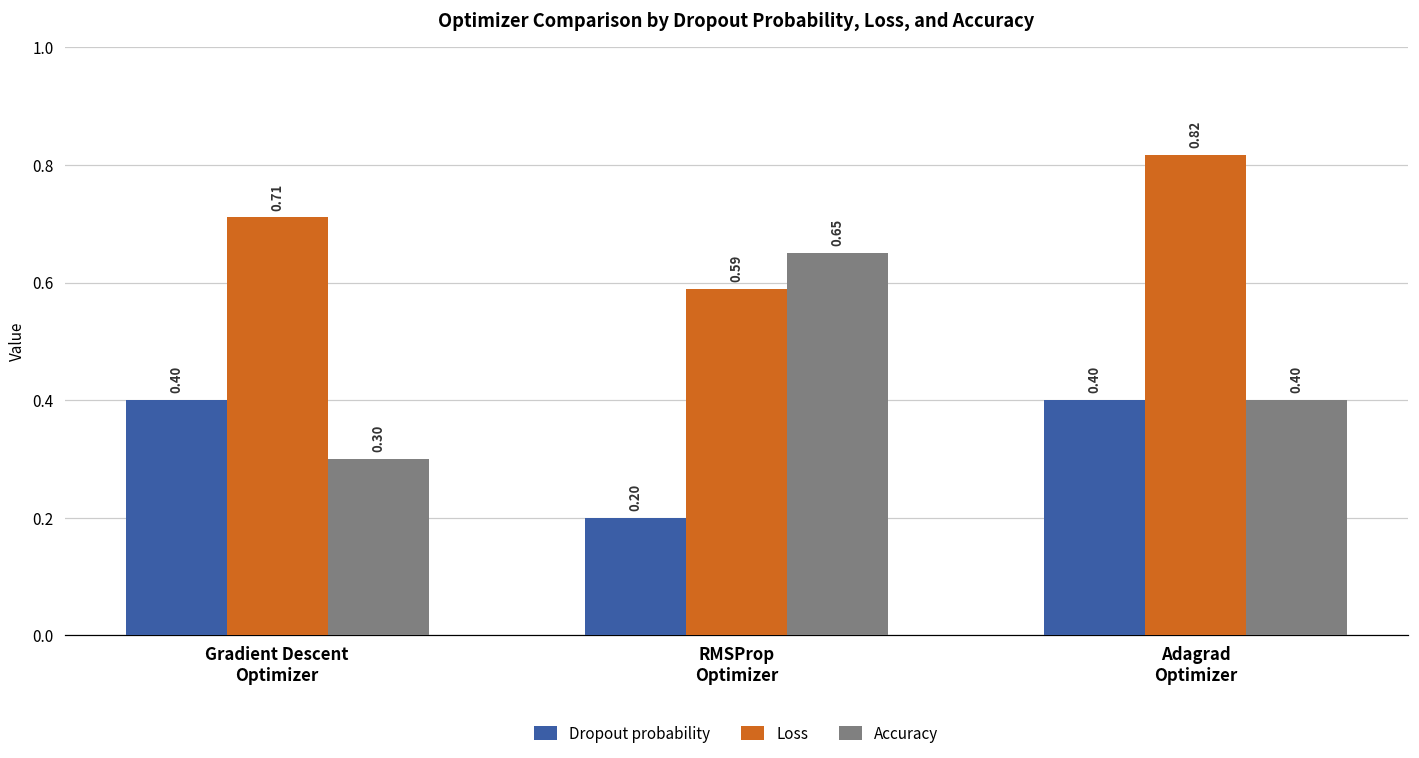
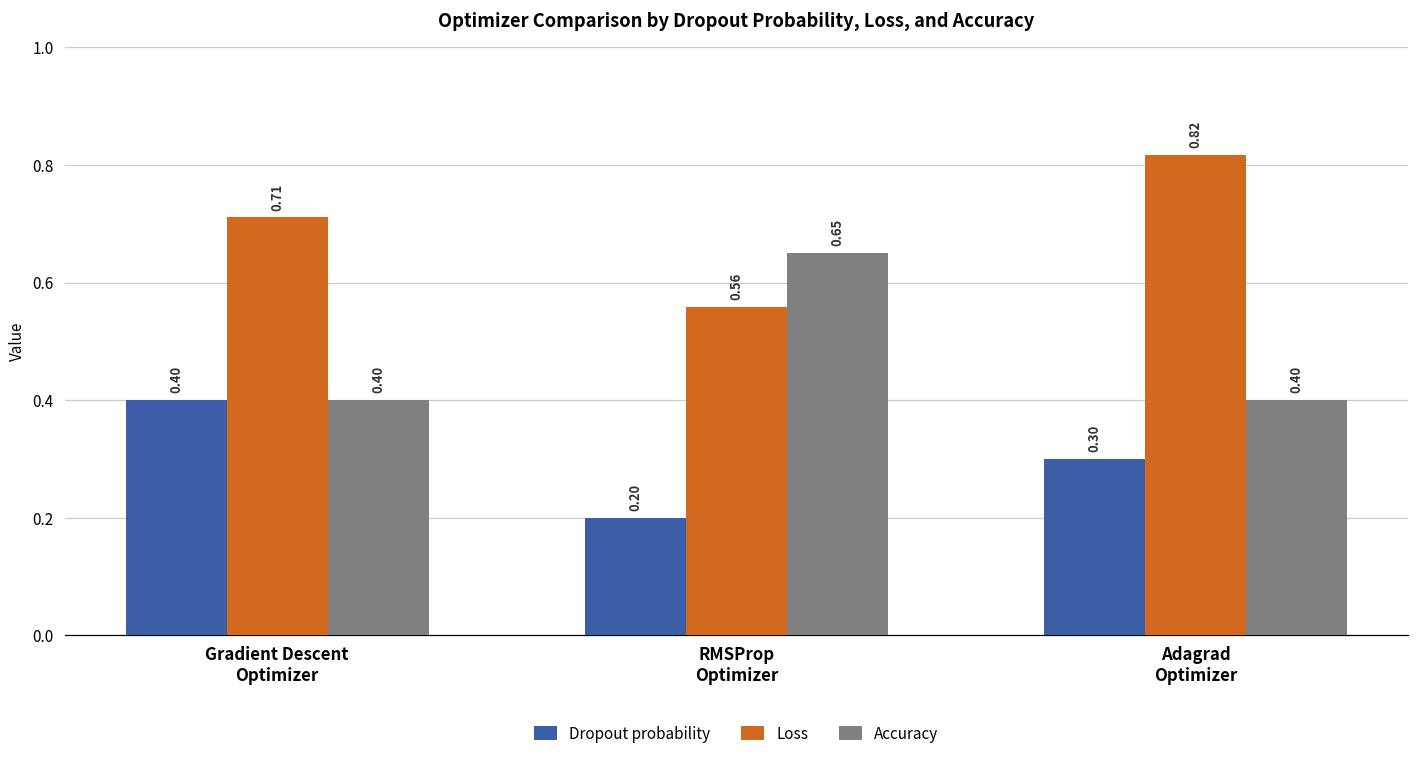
  {
    "Dropout probability": {
      "Gradient Descent Optimizer": 0.40,
      "RMSProp Optimizer": 0.20,
-     "Adagrad Optimizer": 0.40
+     "Adagrad Optimizer": 0.30
    },
    "Loss": {
      "Gradient Descent Optimizer": 0.71,
-     "RMSProp Optimizer": 0.59,
+     "RMSProp Optimizer": 0.56,
      "Adagrad Optimizer": 0.82
    },
    "Accuracy": {
-     "Gradient Descent Optimizer": 0.30,
+     "Gradient Descent Optimizer": 0.40,
      "RMSProp Optimizer": 0.65,
      "Adagrad Optimizer": 0.40
    }
  }
